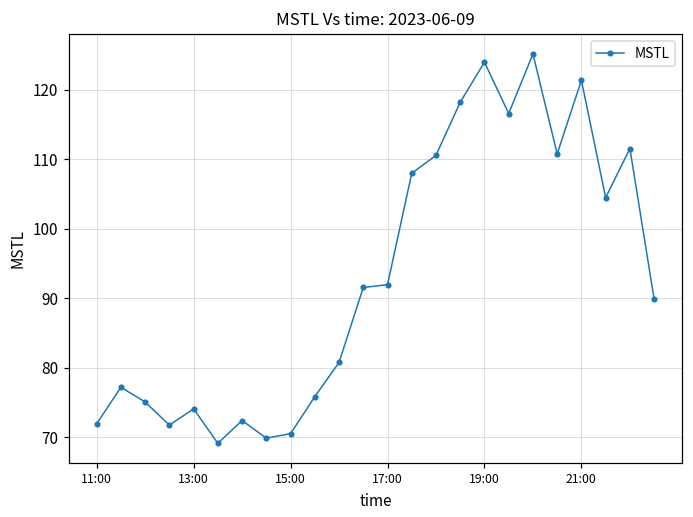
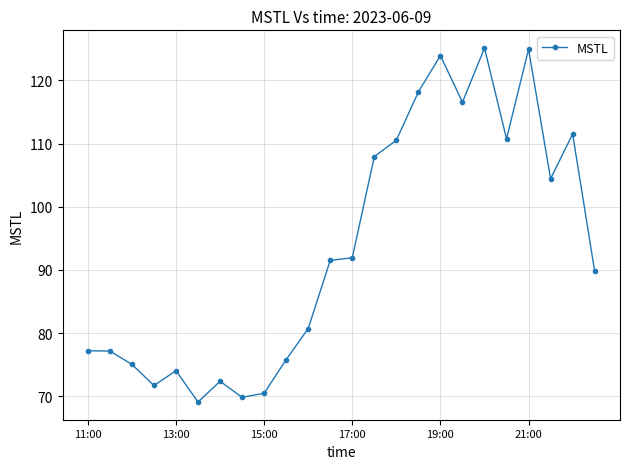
  {
-   "11:00": 72,
+   "11:00": 77,
    "13:00": 74,
    "15:00": 70,
    "17:00": 92,
    "19:00": 124,
-   "21:00": 121
+   "21:00": 125
  }
